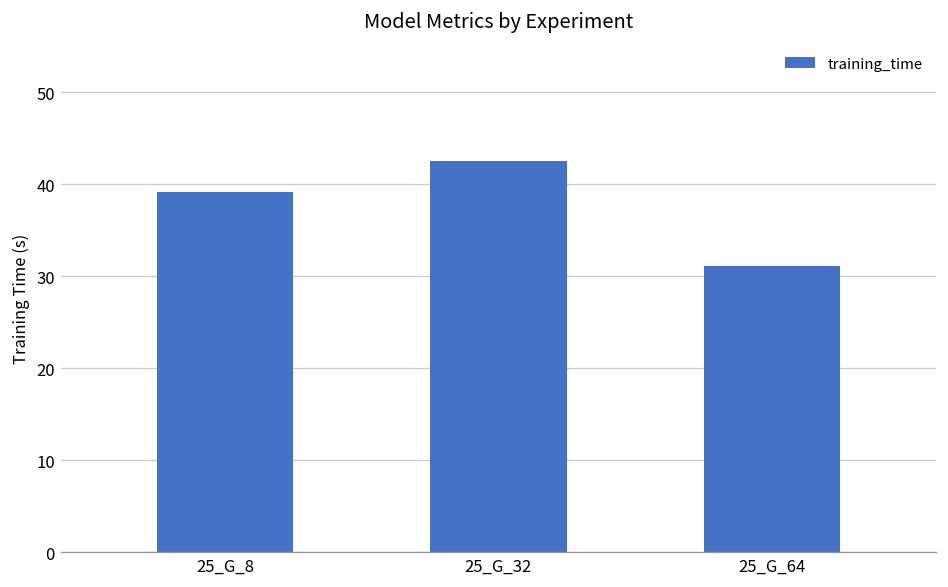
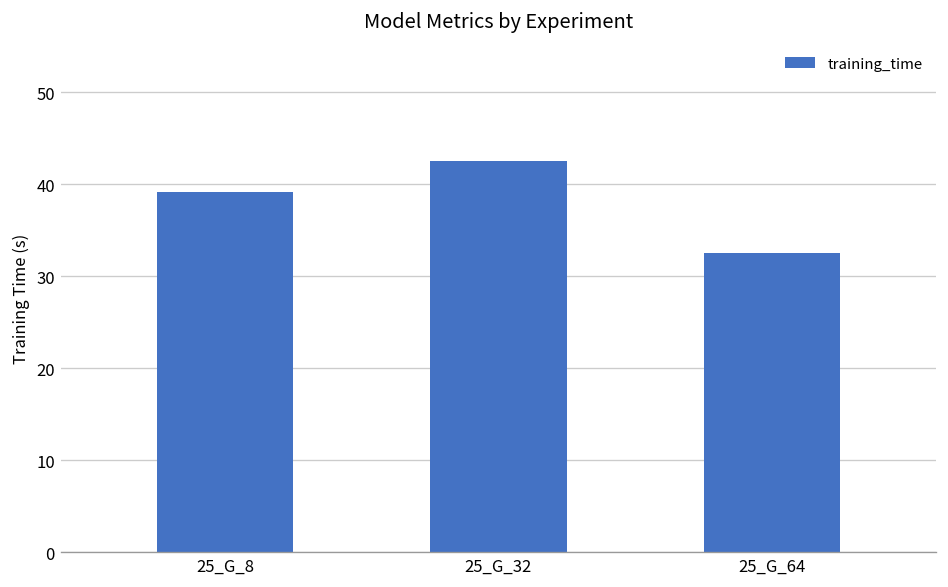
  {
    "25_G_8": 39,
    "25_G_32": 43,
-   "25_G_64": 31
+   "25_G_64": 33
  }
